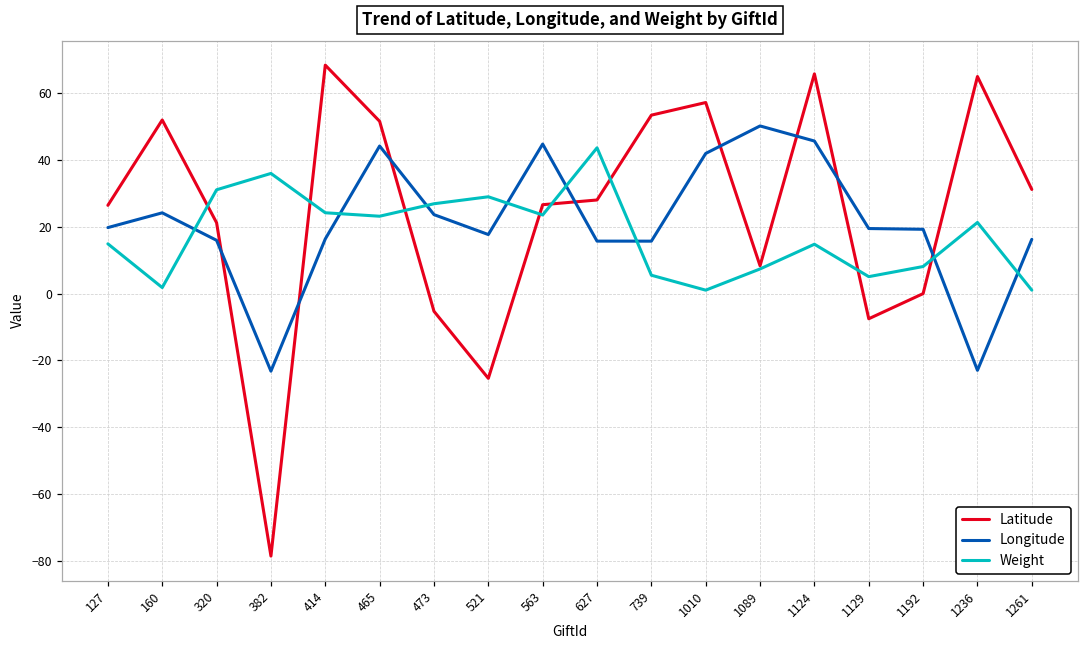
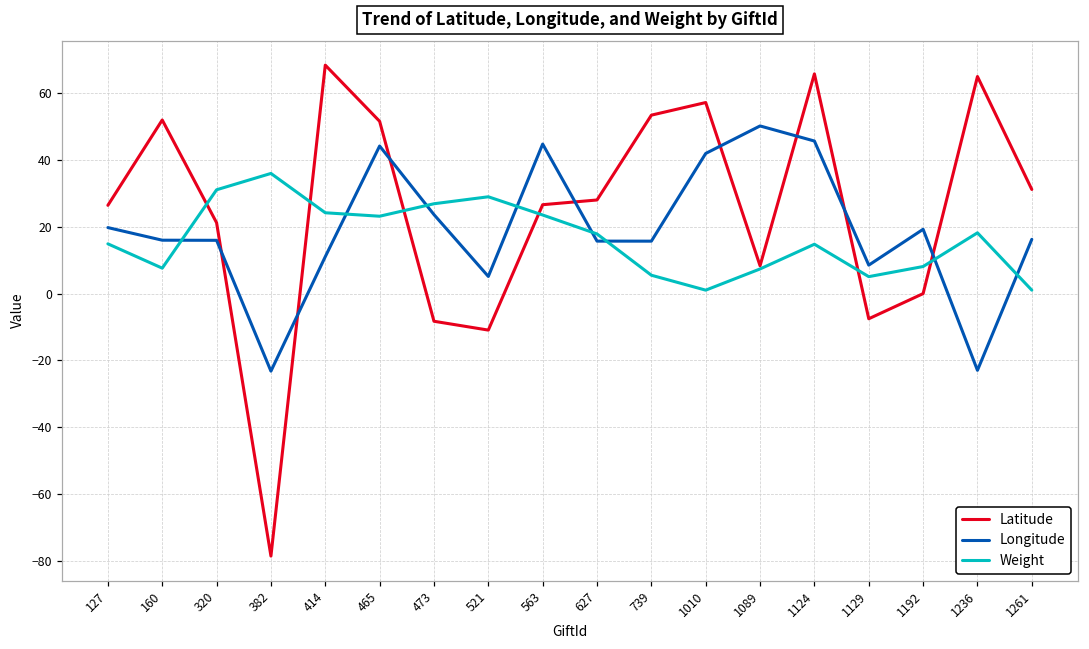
  {
    "Latitude": {
      "127": 26,
      "160": 52,
      "320": 21,
      "382": -78,
      "414": 68,
      "465": 51,
-     "473": -5,
-     "521": -25,
+     "473": -8,
+     "521": -11,
      "563": 27,
      "627": 28,
      "739": 53,
      "1010": 57,
      "1089": 8,
      "1124": 66,
      "1129": -8,
      "1192": 0,
      "1236": 65,
      "1261": 31
    },
    "Longitude": {
      "127": 20,
-     "160": 24,
+     "160": 16,
      "320": 16,
      "382": -23,
-     "414": 16,
+     "414": 11,
      "465": 44,
      "473": 24,
-     "521": 18,
+     "521": 5,
      "563": 45,
      "627": 16,
      "739": 16,
      "1010": 42,
      "1089": 50,
      "1124": 46,
-     "1129": 19,
+     "1129": 8,
      "1192": 19,
      "1236": -23,
      "1261": 16
    },
    "Weight": {
      "127": 15,
-     "160": 2,
+     "160": 8,
      "320": 31,
      "382": 36,
      "414": 24,
      "465": 23,
      "473": 27,
      "521": 29,
      "563": 23,
-     "627": 44,
+     "627": 18,
      "739": 5,
      "1010": 1,
      "1089": 7,
      "1124": 15,
      "1129": 5,
      "1192": 8,
-     "1236": 21,
+     "1236": 18,
      "1261": 1
    }
  }
